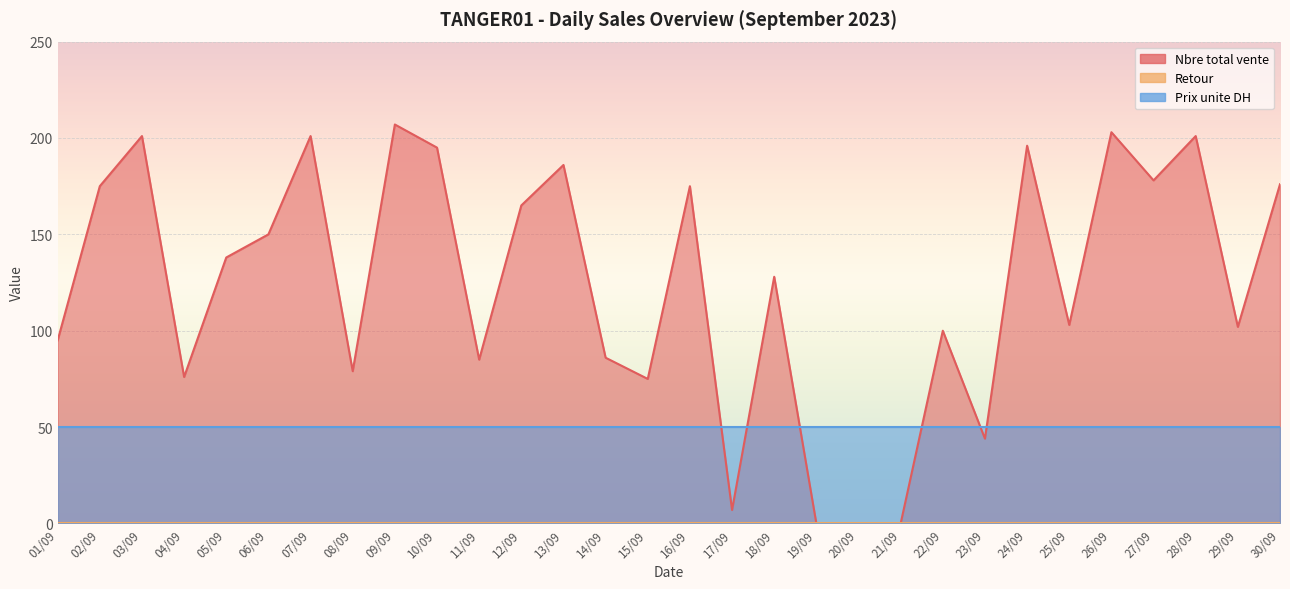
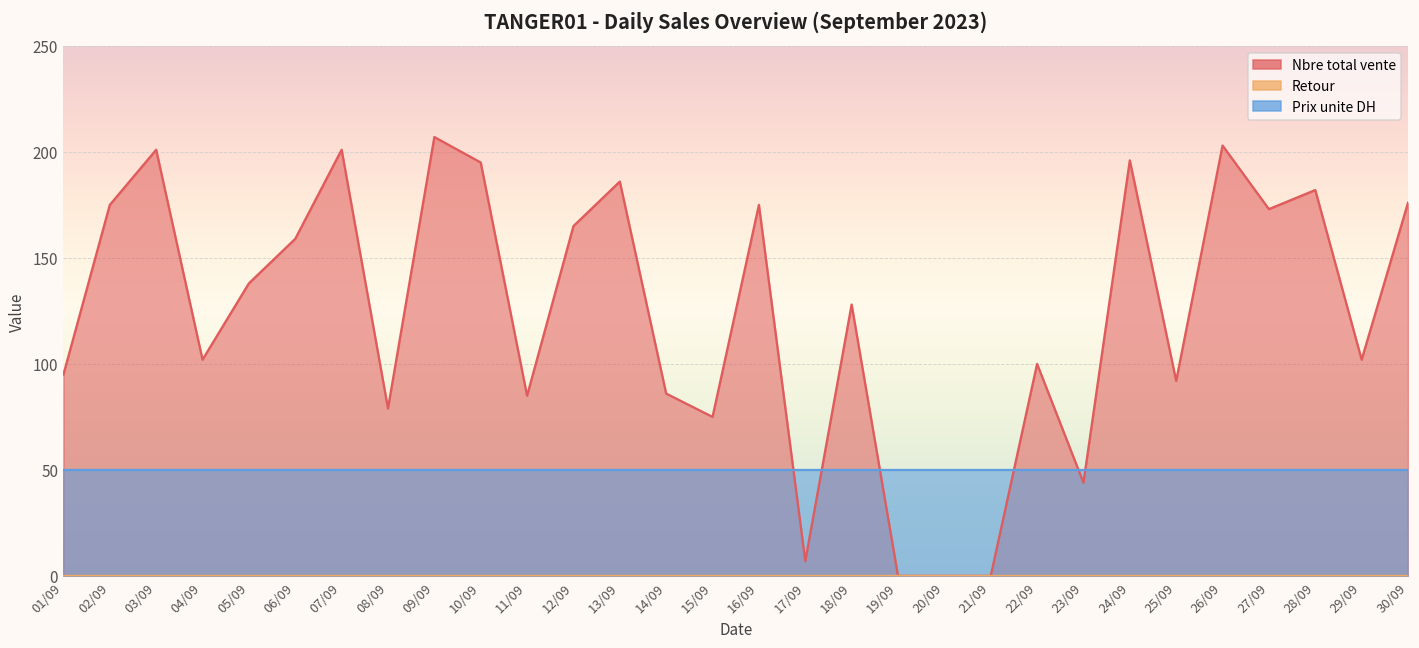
  {
    "Nbre total vente": {
      "01/09": 95,
      "02/09": 175,
      "03/09": 201,
-     "04/09": 76,
+     "04/09": 102,
      "05/09": 138,
-     "06/09": 150,
+     "06/09": 159,
      "07/09": 201,
      "08/09": 79,
      "09/09": 207,
      "10/09": 195,
      "11/09": 85,
      "12/09": 165,
      "13/09": 186,
      "14/09": 86,
      "15/09": 75,
      "16/09": 175,
      "17/09": 7,
      "18/09": 128,
      "22/09": 100,
      "23/09": 44,
      "24/09": 196,
-     "25/09": 103,
+     "25/09": 92,
      "26/09": 203,
-     "27/09": 178,
-     "28/09": 201,
+     "27/09": 173,
+     "28/09": 182,
      "29/09": 102,
      "30/09": 176
    },
    "Retour": {
      "01/09": 0,
      "02/09": 0,
      "03/09": 0,
      "04/09": 0,
      "05/09": 0,
      "06/09": 0,
      "07/09": 0,
      "08/09": 0,
      "09/09": 0,
      "10/09": 0,
      "11/09": 0,
      "12/09": 0,
      "13/09": 0,
      "14/09": 0,
      "15/09": 0,
      "16/09": 0,
      "17/09": 0,
      "18/09": 0,
      "22/09": 0,
      "23/09": 0,
      "24/09": 0,
      "25/09": 0,
      "26/09": 0,
      "27/09": 0,
      "28/09": 0,
      "29/09": 0,
      "30/09": 0
    },
    "Prix unite DH": {
      "01/09": 50,
      "02/09": 50,
      "03/09": 50,
      "04/09": 50,
      "05/09": 50,
      "06/09": 50,
      "07/09": 50,
      "08/09": 50,
      "09/09": 50,
      "10/09": 50,
      "11/09": 50,
      "12/09": 50,
      "13/09": 50,
      "14/09": 50,
      "15/09": 50,
      "16/09": 50,
      "17/09": 50,
      "18/09": 50,
      "19/09": 50,
      "20/09": 50,
      "21/09": 50,
      "22/09": 50,
      "23/09": 50,
      "24/09": 50,
      "25/09": 50,
      "26/09": 50,
      "27/09": 50,
      "28/09": 50,
      "29/09": 50,
      "30/09": 50
    }
  }
